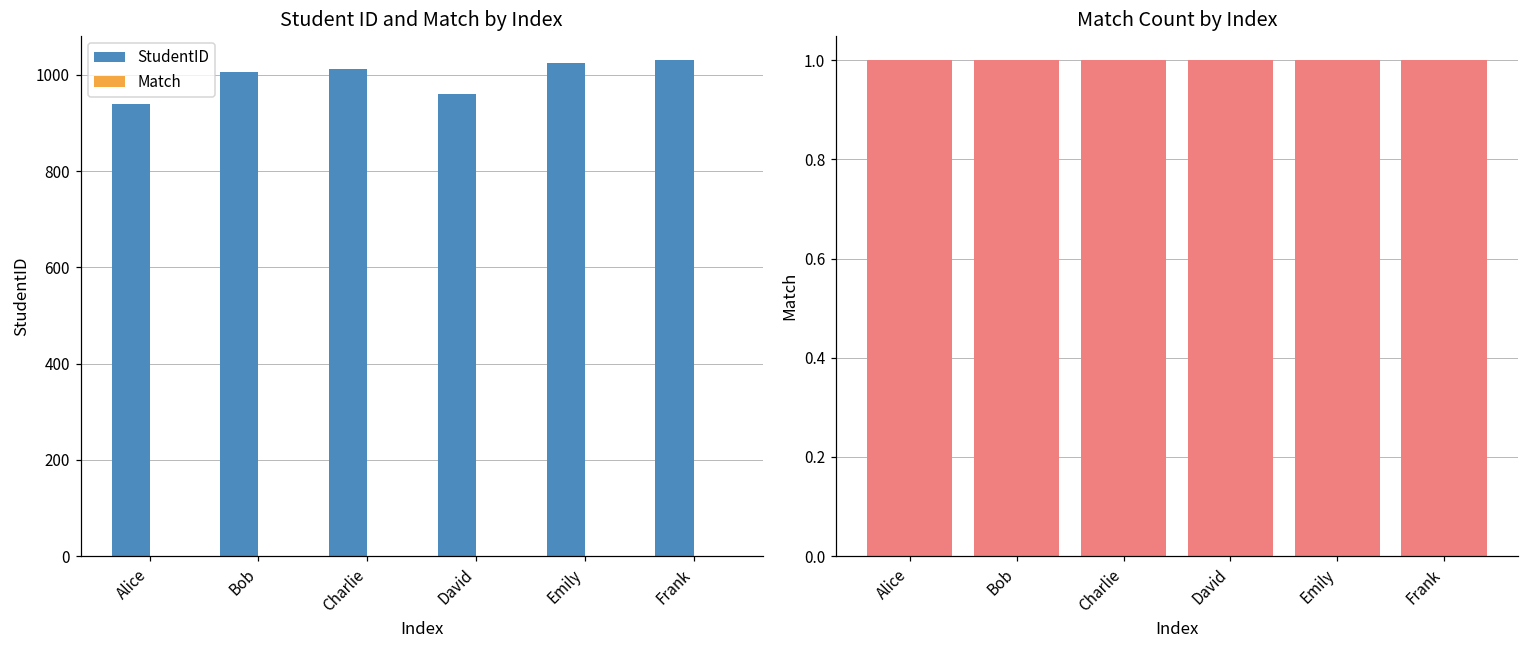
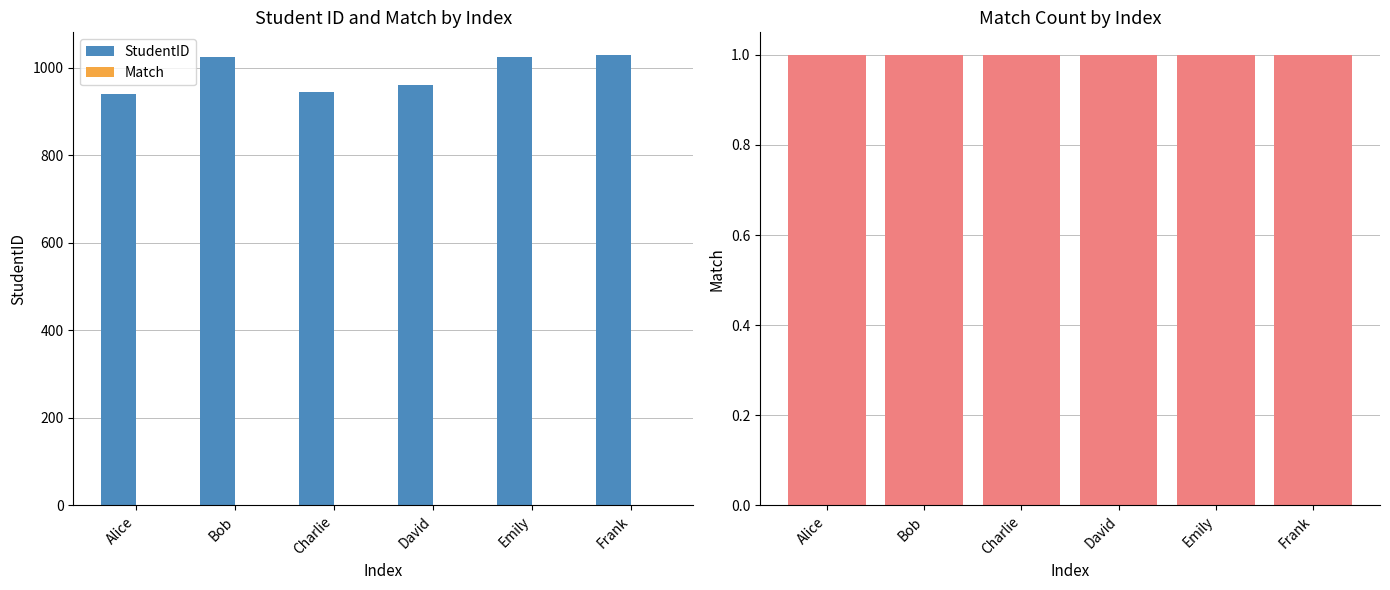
  {
    "Student ID and Match by Index": {
      "StudentID": {
        "Alice": 940,
-       "Bob": 1010,
-       "Charlie": 1010,
+       "Bob": 1030,
+       "Charlie": 940,
        "David": 960,
        "Emily": 1020,
        "Frank": 1030
      }
    },
    "Match Count by Index": {
      "Alice": 1.00,
      "Bob": 1.00,
      "Charlie": 1.00,
      "David": 1.00,
      "Emily": 1.00,
      "Frank": 1.00
    }
  }
